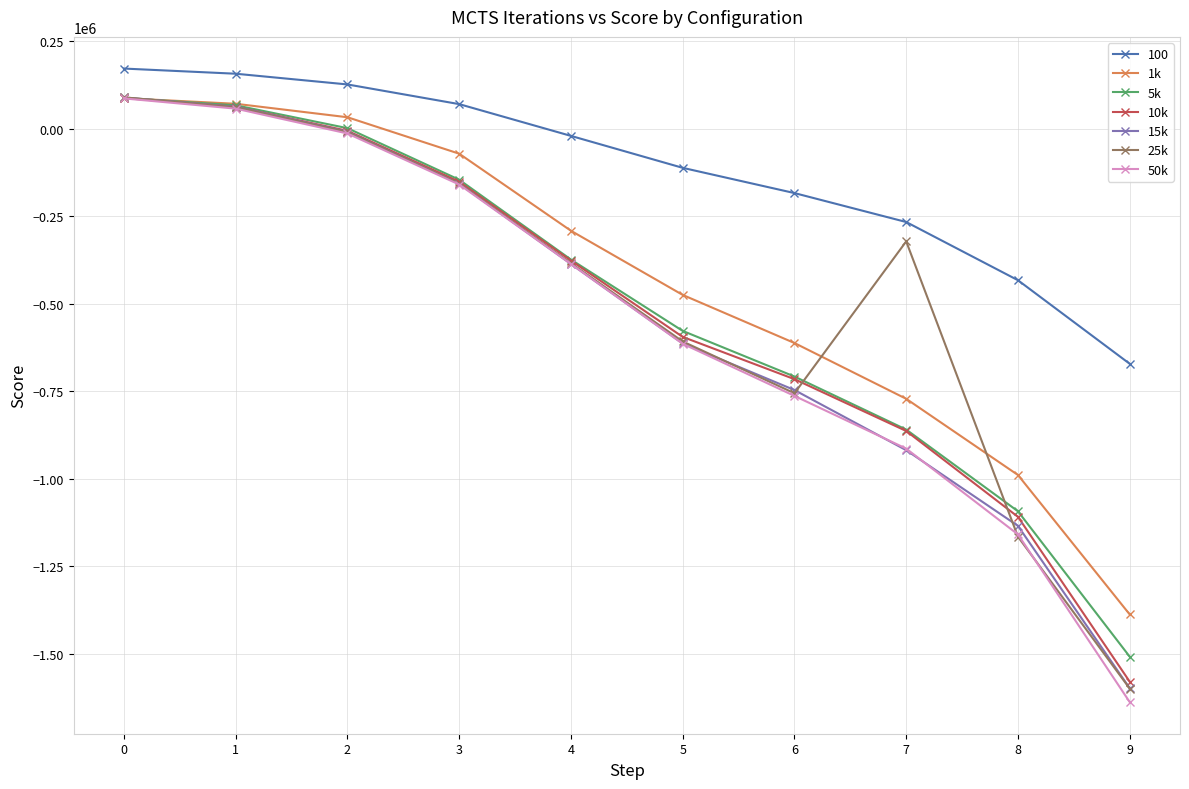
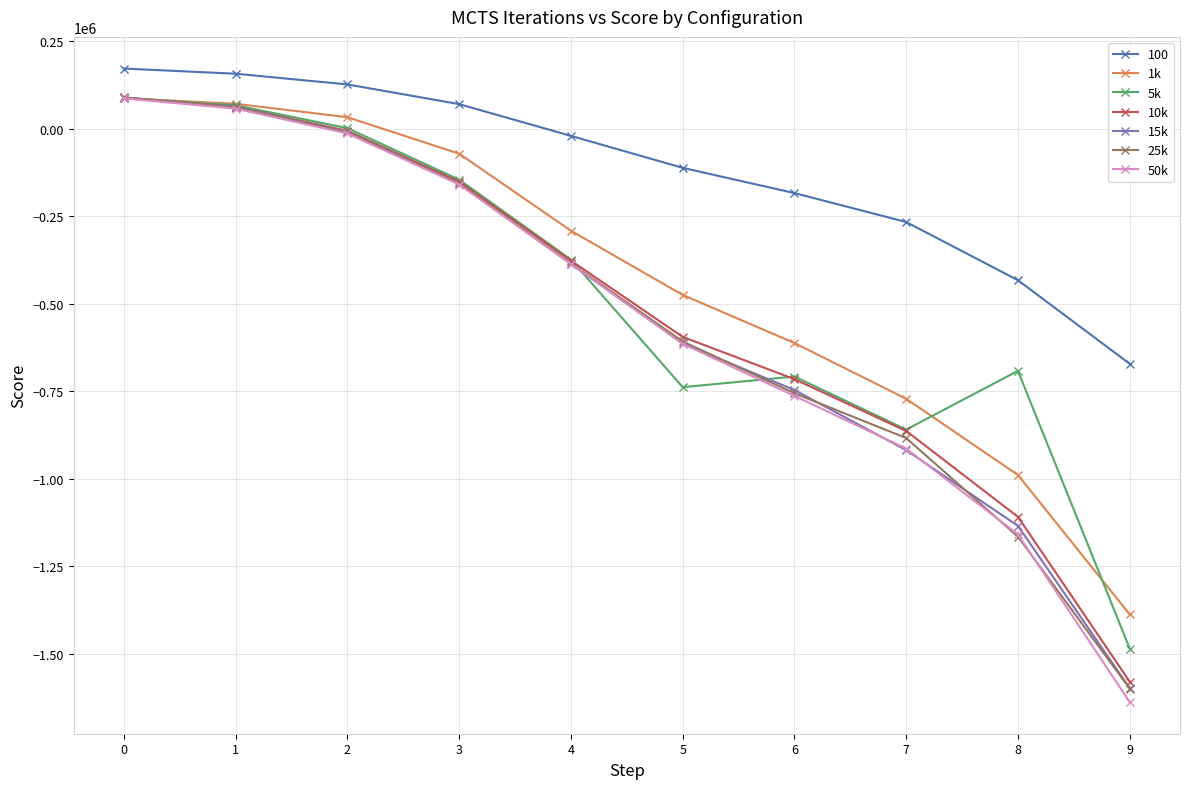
  {
    "5k": {
      "2": 0,
-     "5": -580000,
+     "5": -740000,
      "6": -710000,
-     "8": -1090000,
-     "9": -1510000
+     "8": -690000,
+     "9": -1480000
    },
    "25k": {
      "6": -760000,
-     "7": -320000
+     "7": -880000
    },
    "50k": {
      "6": -760000,
      "9": -1640000
    }
  }
